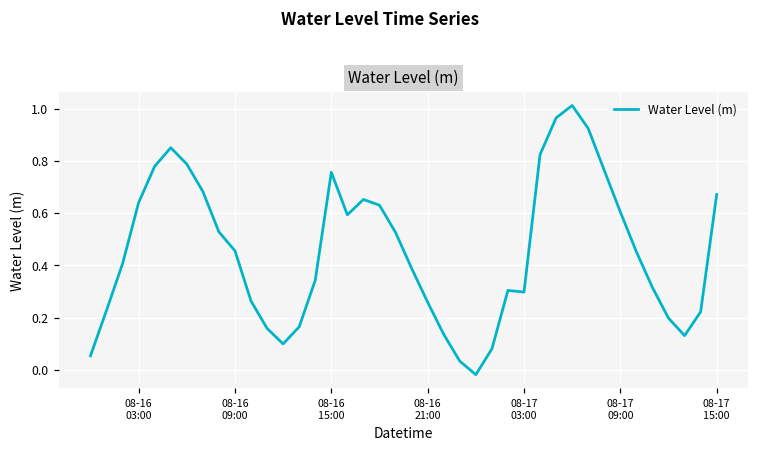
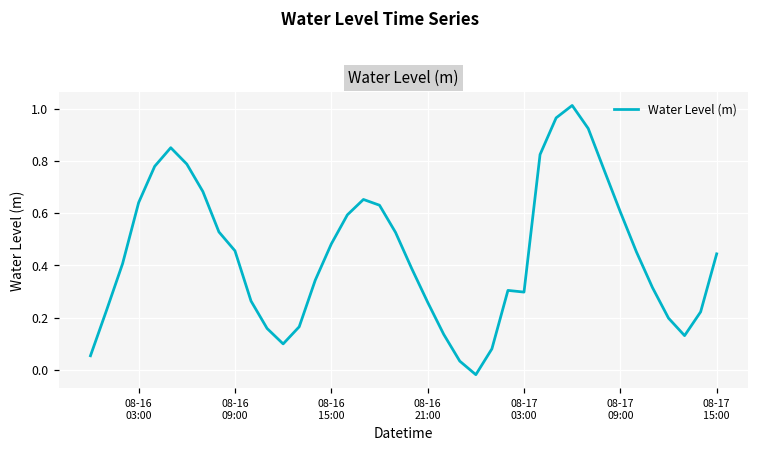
  {
    "08-16 03:00": 0.64,
    "08-16 09:00": 0.46,
-   "08-16 15:00": 0.76,
+   "08-16 15:00": 0.48,
    "08-16 21:00": 0.26,
    "08-17 03:00": 0.30,
    "08-17 09:00": 0.60,
-   "08-17 15:00": 0.67
+   "08-17 15:00": 0.44
  }
